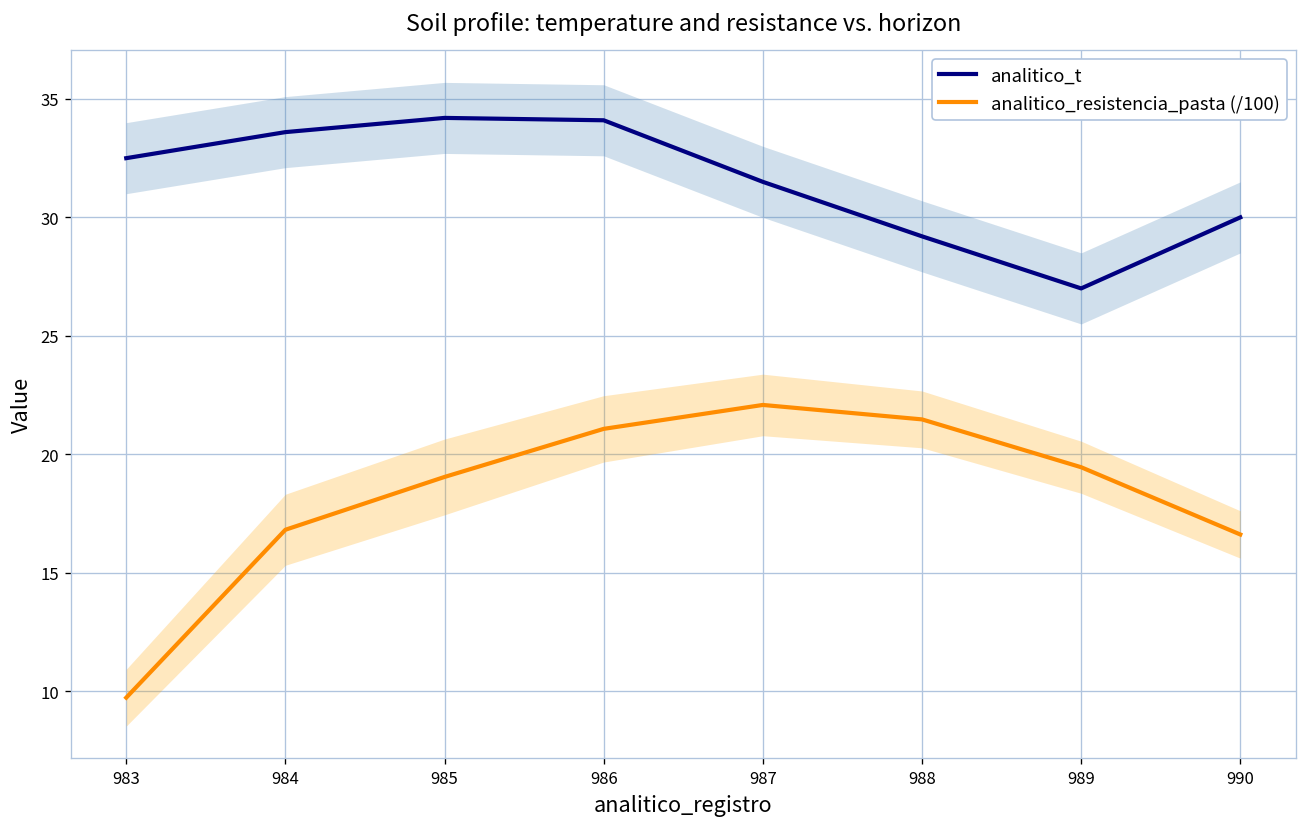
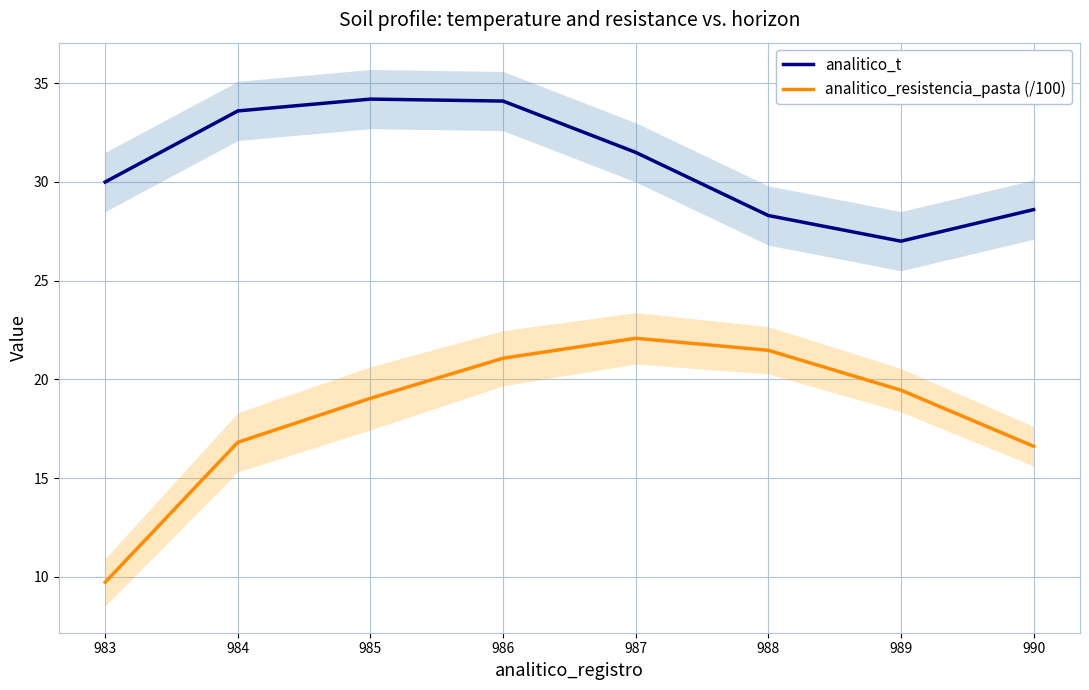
  {
    "analitico_t": {
-     "983": 32.5,
+     "983": 30.0,
      "984": 33.6,
      "985": 34.2,
      "986": 34.1,
      "987": 31.5,
-     "988": 29.2,
+     "988": 28.3,
      "989": 27.0,
-     "990": 30.0
+     "990": 28.6
    }
  }
